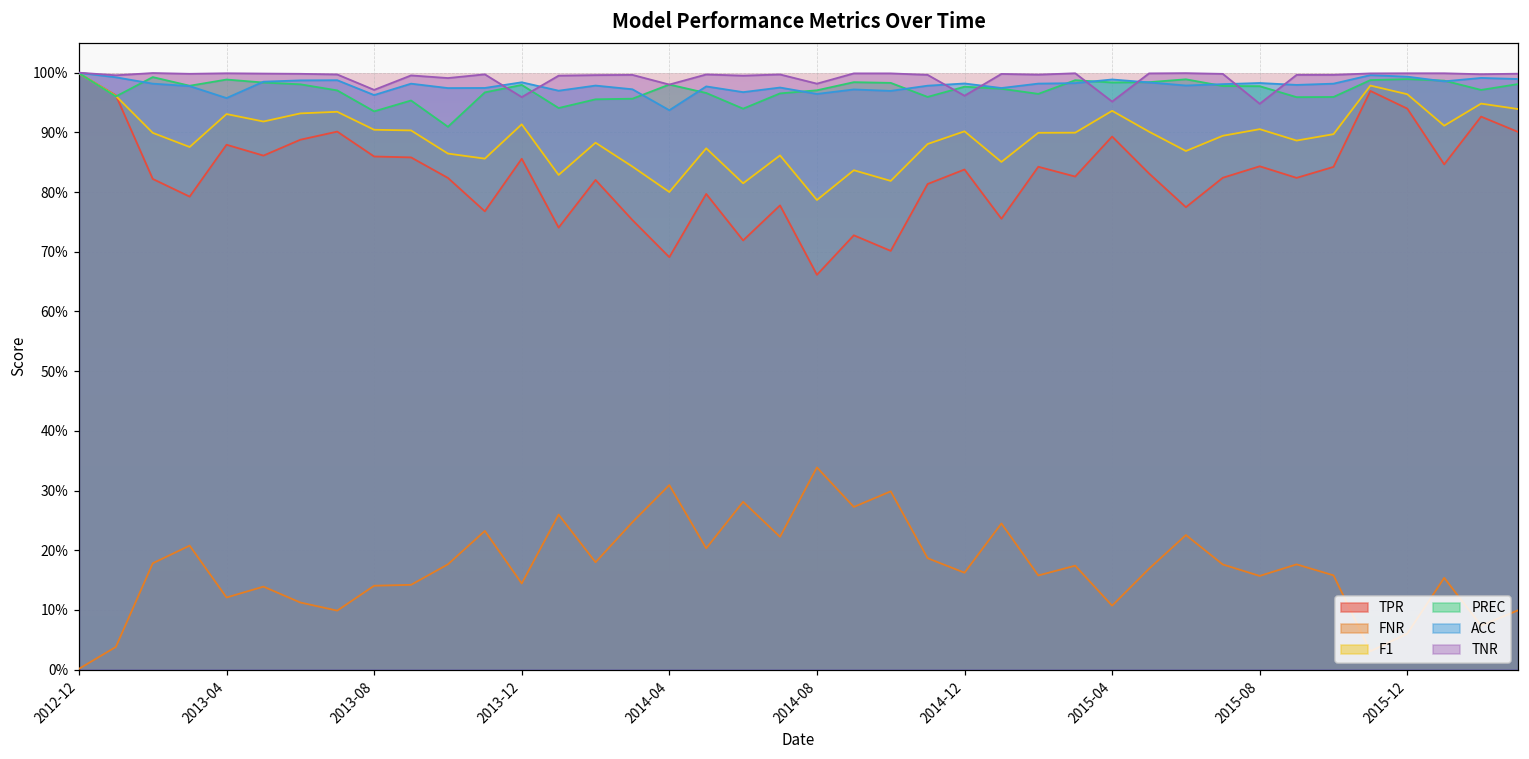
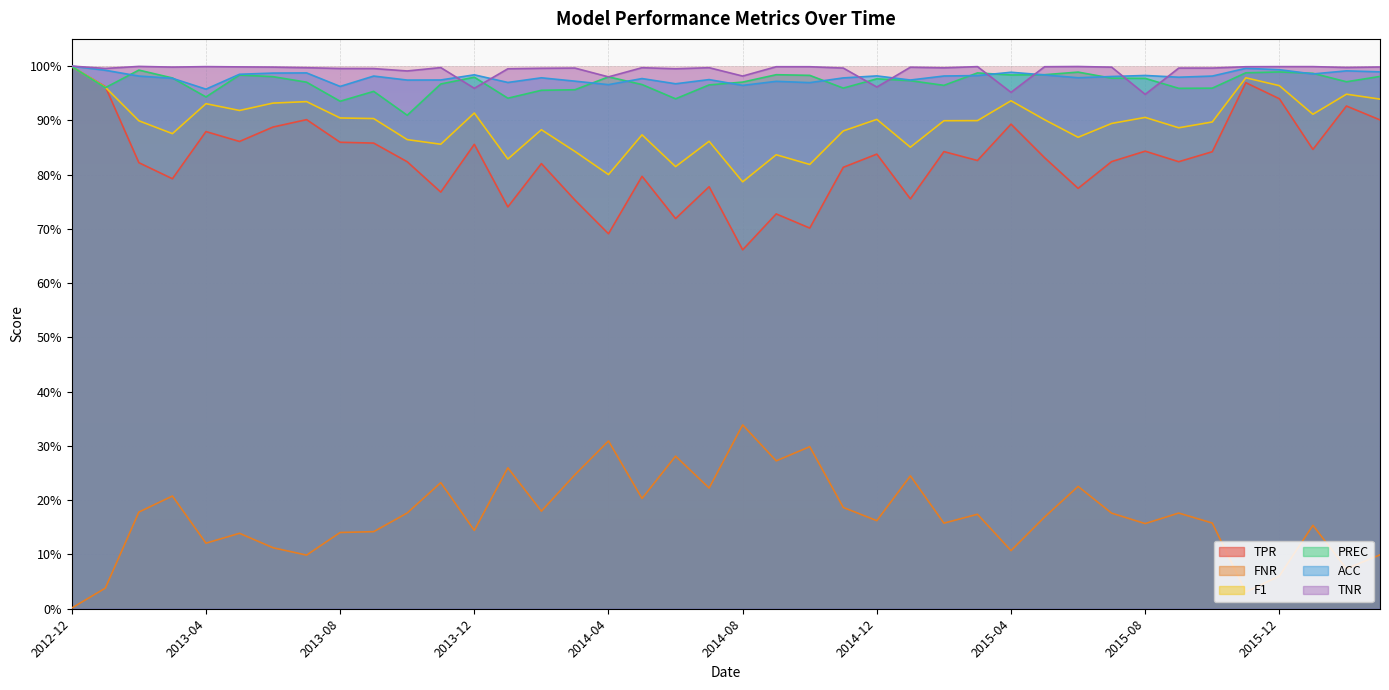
  {
    "PREC": {
-     "2013-04": "99%",
+     "2013-04": "94%",
      "2013-08": "94%",
      "2014-08": "97%",
      "2014-12": "98%",
      "2015-04": "98%",
      "2015-08": "98%"
    },
    "ACC": {
      "2013-04": "96%",
      "2013-08": "96%",
-     "2014-04": "94%",
+     "2014-04": "97%",
      "2014-08": "96%",
      "2014-12": "98%",
      "2015-04": "99%",
      "2015-08": "98%"
    },
    "TNR": {
      "2013-04": "100%",
-     "2013-08": "97%",
+     "2013-08": "100%",
      "2013-12": "96%",
      "2014-08": "98%",
      "2014-12": "96%",
      "2015-04": "95%",
      "2015-08": "95%",
      "2015-12": "100%"
    }
  }
